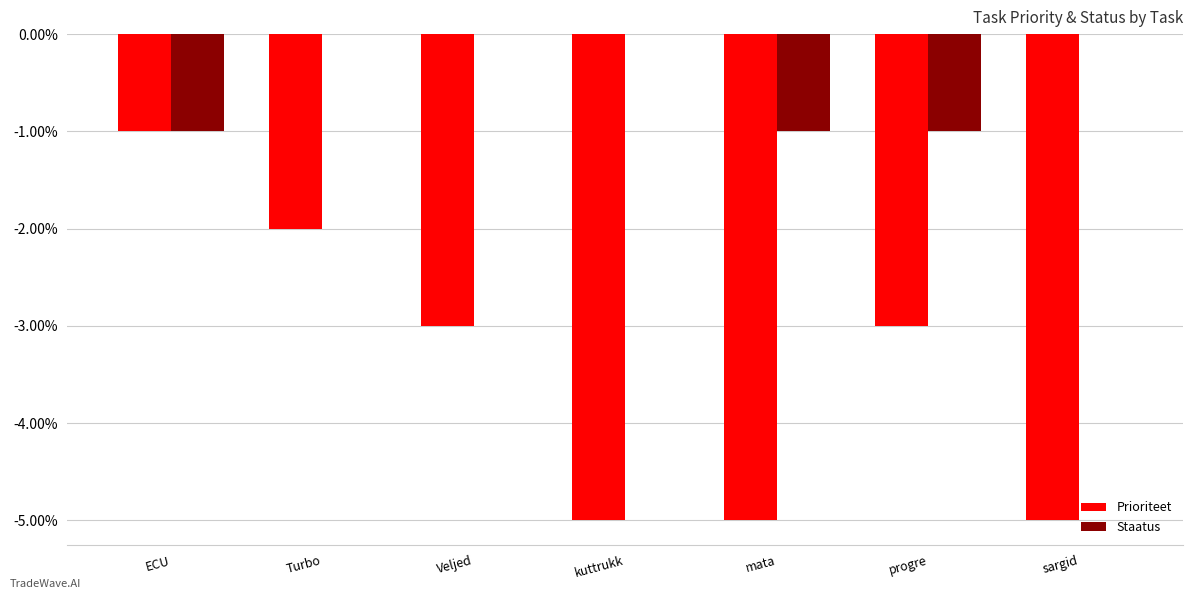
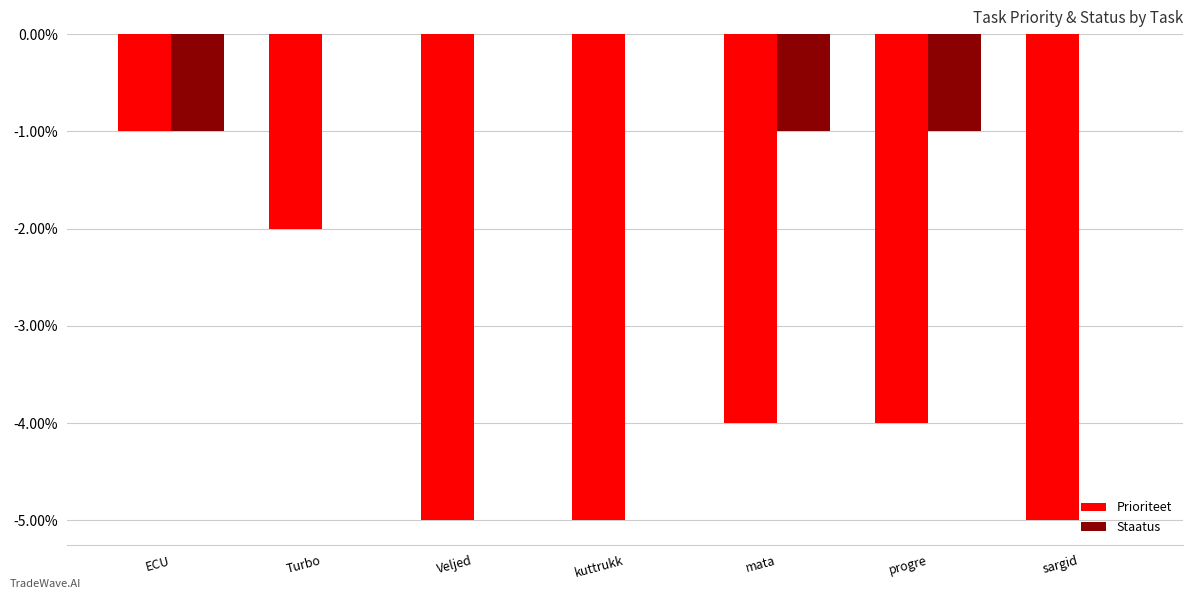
  {
    "Prioriteet": {
      "ECU": "-1.0%",
      "Turbo": "-2.0%",
-     "Veljed": "-3.0%",
+     "Veljed": "-5.0%",
      "kuttrukk": "-5.0%",
-     "mata": "-5.0%",
-     "progre": "-3.0%",
+     "mata": "-4.0%",
+     "progre": "-4.0%",
      "sargid": "-5.0%"
    },
    "Staatus": {
      "ECU": "-1.0%",
      "Turbo": "0.0%",
      "Veljed": "0.0%",
      "kuttrukk": "0.0%",
      "mata": "-1.0%",
      "progre": "-1.0%",
      "sargid": "0.0%"
    }
  }
